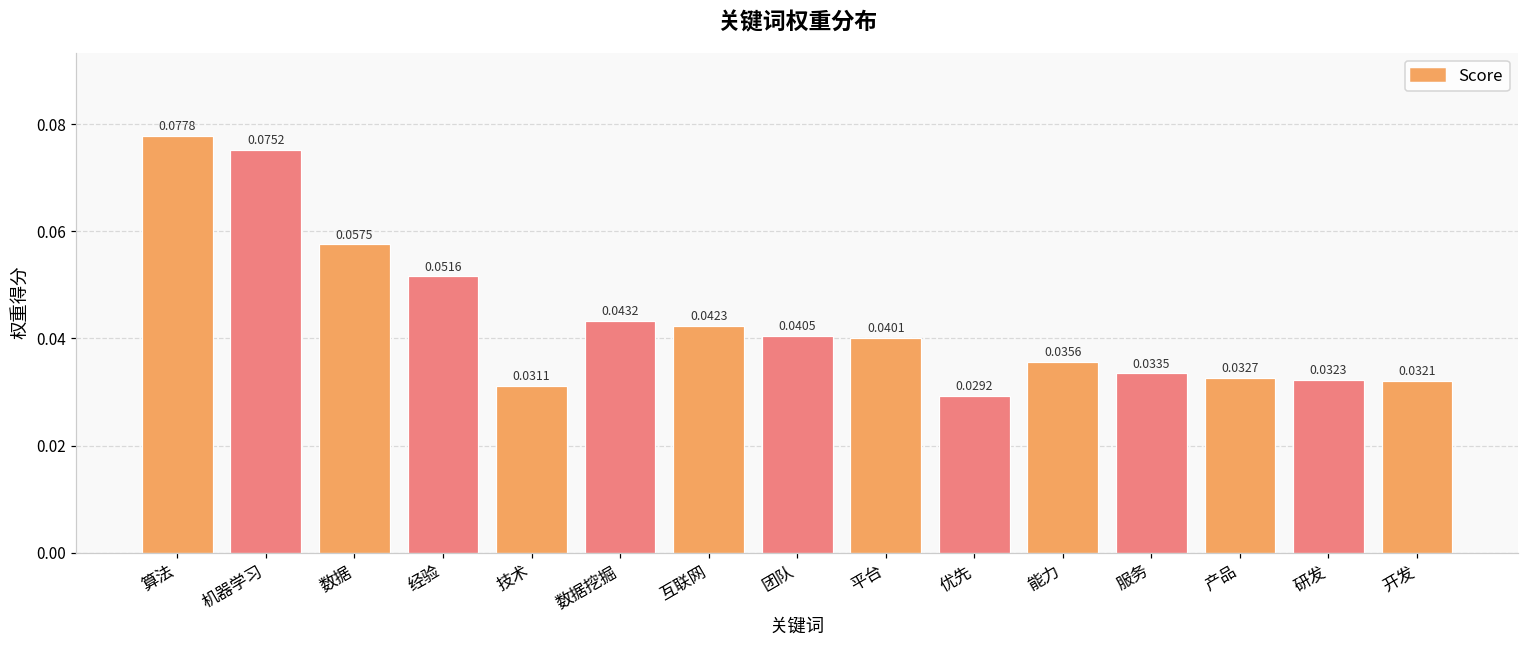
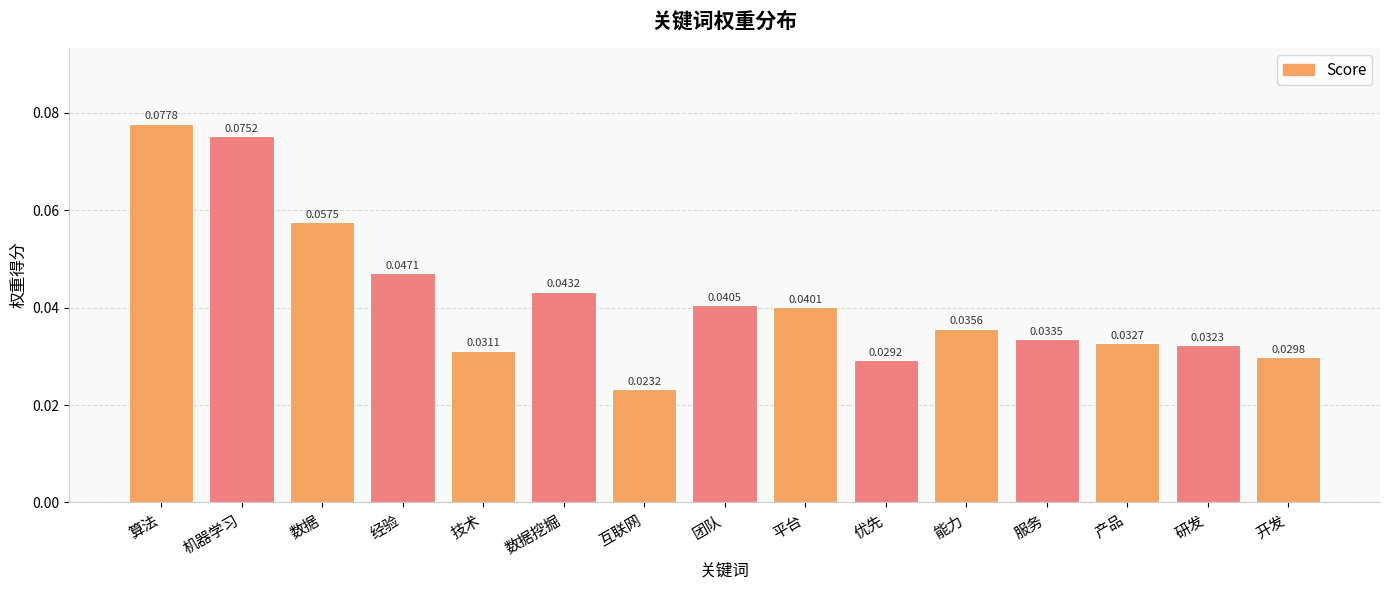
  {
    "算法": 0.0778,
    "机器学习": 0.0752,
    "数据": 0.0575,
-   "经验": 0.0516,
+   "经验": 0.0471,
    "技术": 0.0311,
    "数据挖掘": 0.0432,
-   "互联网": 0.0423,
+   "互联网": 0.0232,
    "团队": 0.0405,
    "平台": 0.0401,
    "优先": 0.0292,
    "能力": 0.0356,
    "服务": 0.0335,
    "产品": 0.0327,
    "研发": 0.0323,
-   "开发": 0.0321
+   "开发": 0.0298
  }
